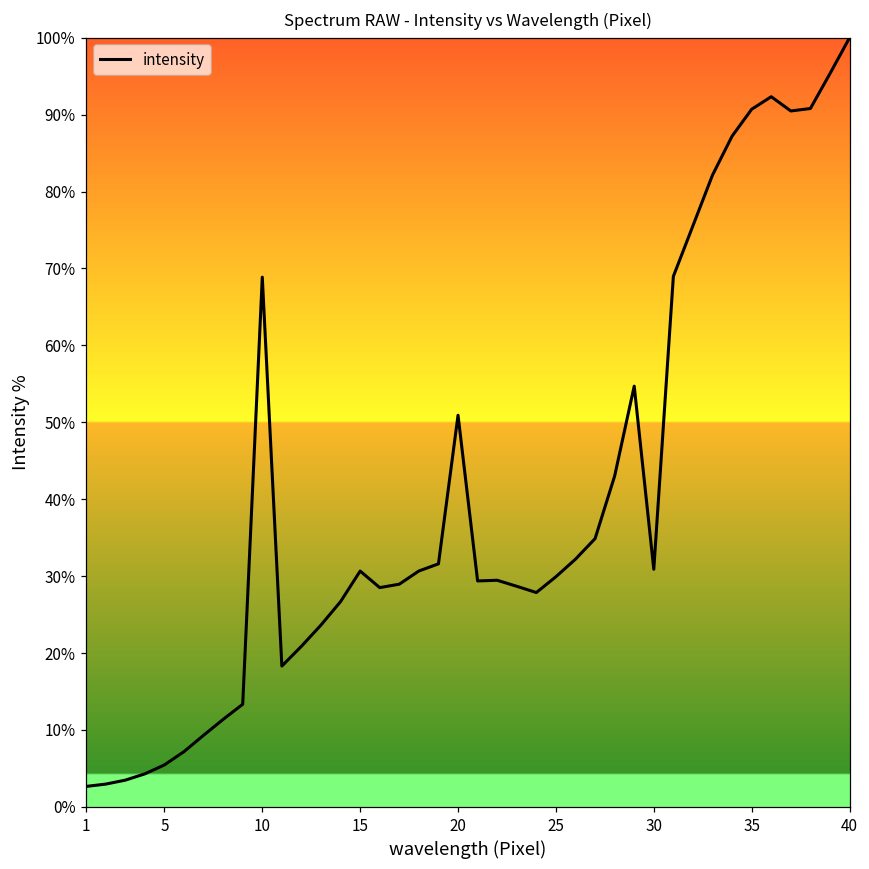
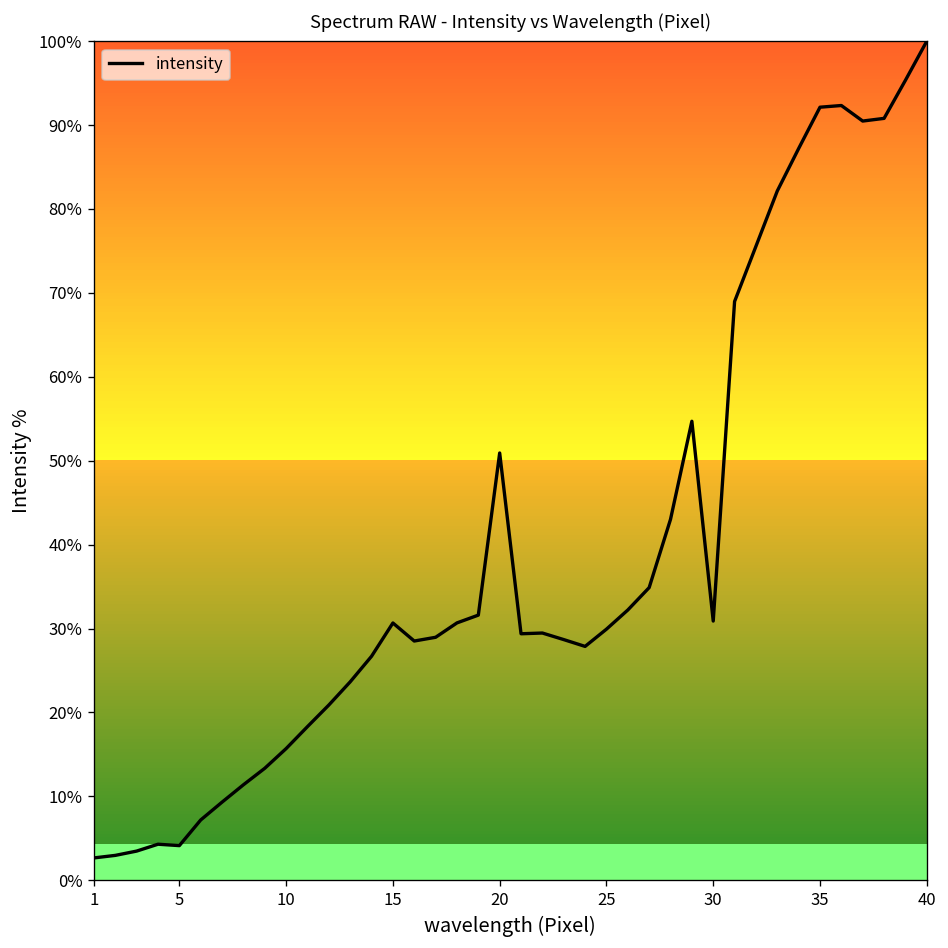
  {
    "1": "3%",
-   "5": "5%",
-   "10": "69%",
+   "5": "4%",
+   "10": "16%",
    "15": "31%",
    "20": "51%",
    "25": "30%",
    "30": "31%",
-   "35": "91%",
+   "35": "92%",
    "40": "100%"
  }
